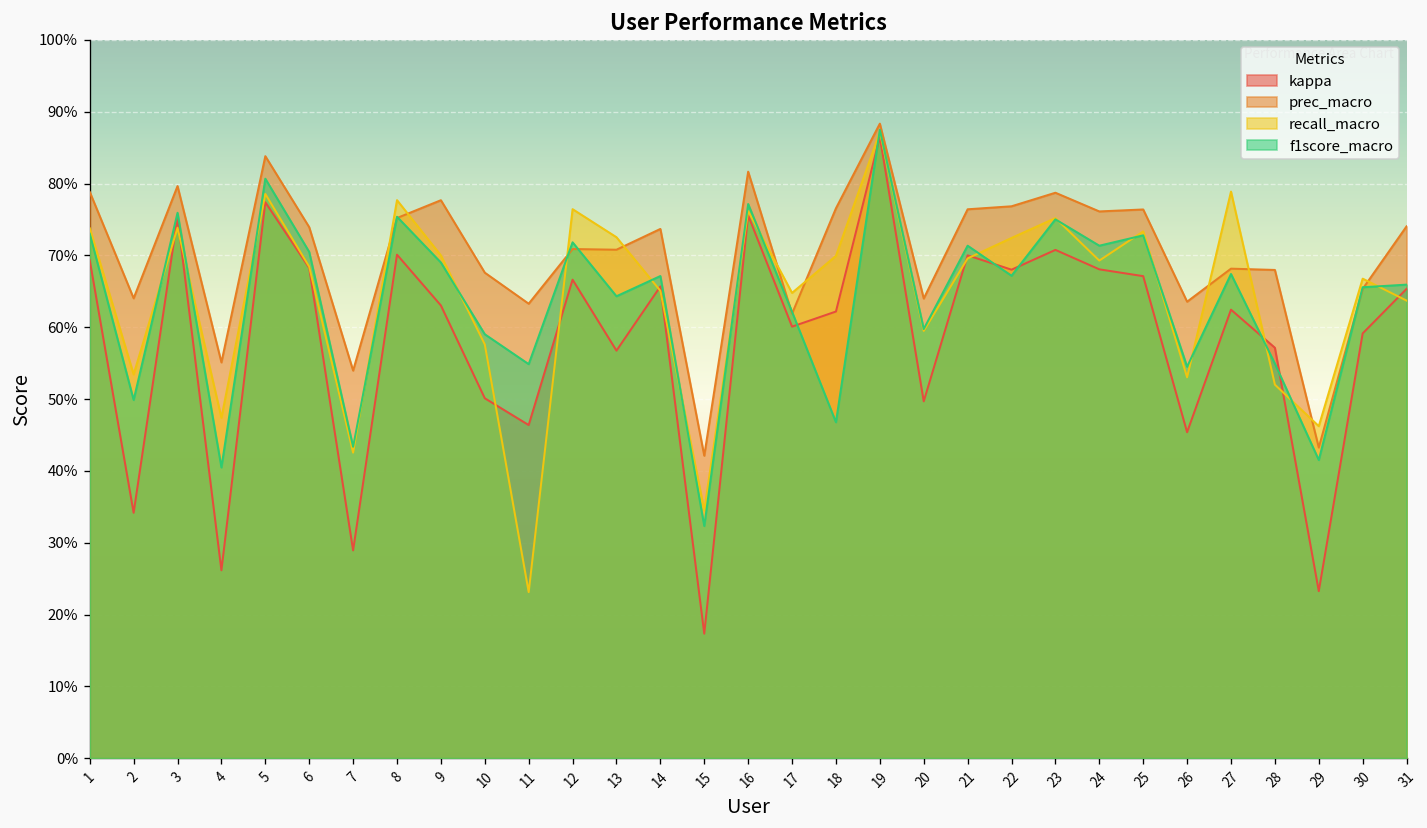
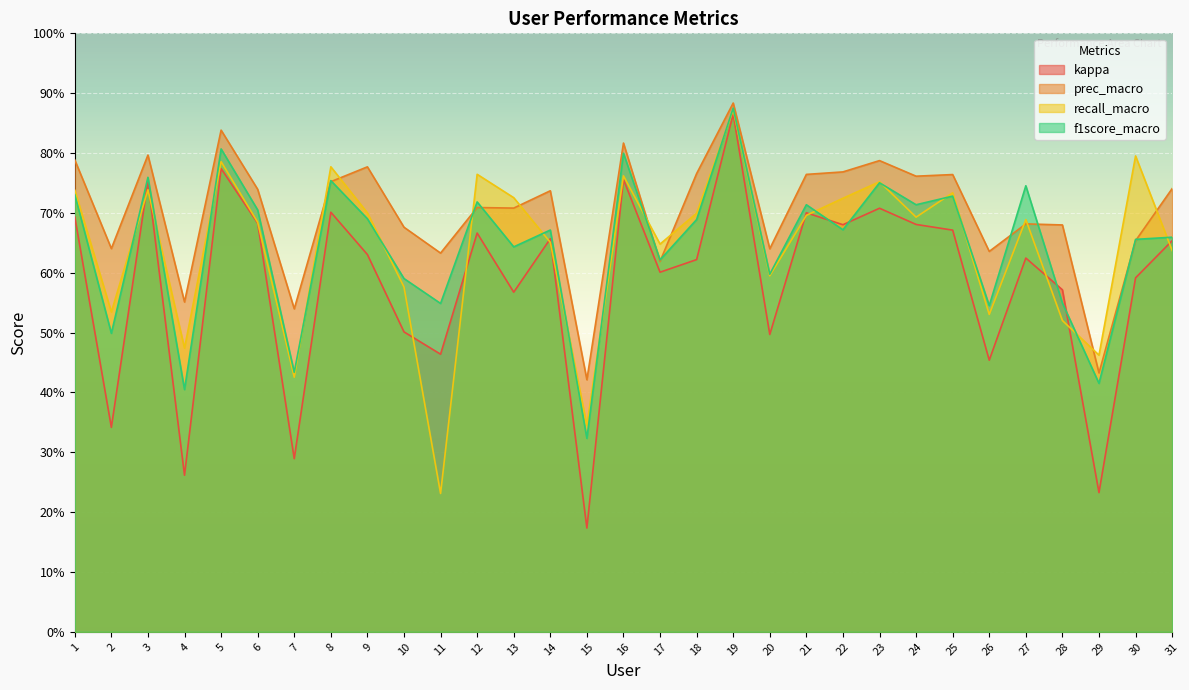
  {
    "recall_macro": {
      "1": "74%",
      "2": "53%",
      "3": "74%",
      "4": "47%",
      "5": "79%",
      "7": "43%",
      "8": "78%",
      "9": "70%",
      "10": "58%",
      "11": "23%",
      "12": "76%",
      "13": "73%",
      "14": "65%",
      "15": "34%",
      "16": "76%",
      "17": "65%",
      "18": "70%",
      "22": "72%",
      "24": "69%",
      "25": "73%",
      "26": "53%",
-     "27": "79%",
+     "27": "69%",
      "28": "52%",
      "29": "46%",
-     "30": "67%",
+     "30": "80%",
      "31": "64%"
    },
    "f1score_macro": {
      "1": "73%",
      "2": "50%",
      "3": "76%",
      "4": "40%",
      "5": "81%",
      "6": "70%",
      "7": "43%",
      "9": "69%",
      "10": "59%",
      "11": "55%",
      "12": "72%",
      "13": "64%",
      "14": "67%",
      "15": "32%",
-     "16": "77%",
-     "18": "47%",
+     "16": "80%",
+     "18": "69%",
      "21": "71%",
      "22": "67%",
      "24": "71%",
      "25": "73%",
      "26": "55%",
-     "27": "67%",
+     "27": "75%",
      "28": "55%",
      "29": "42%",
      "31": "66%"
    }
  }
